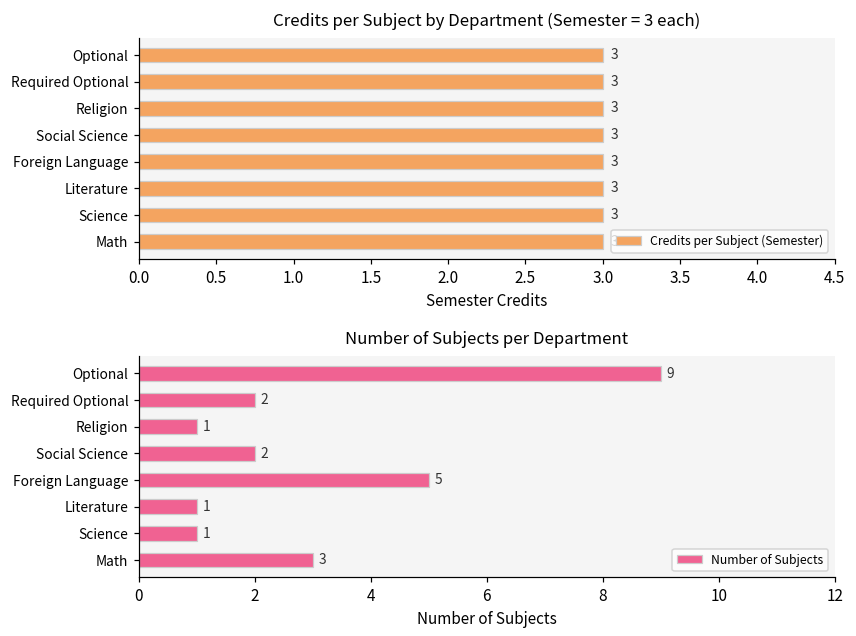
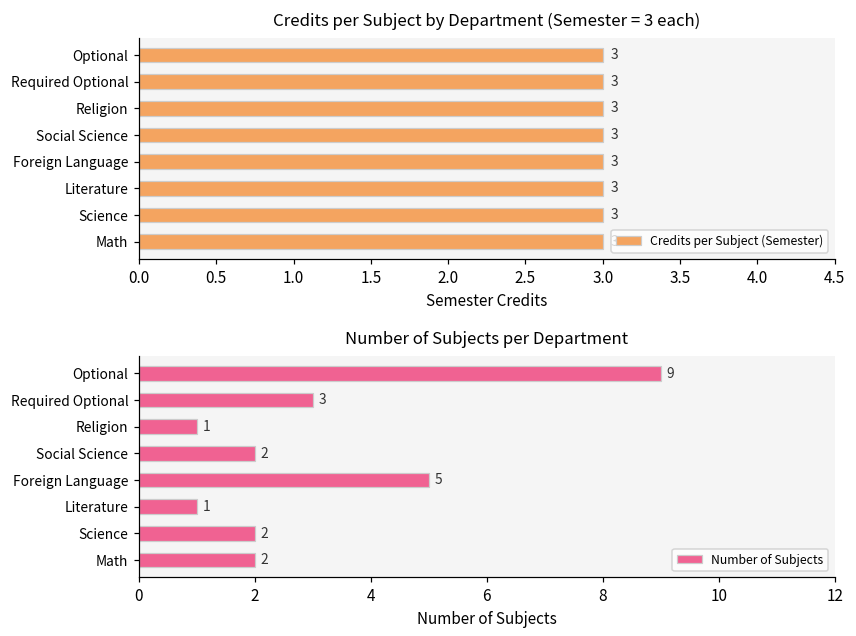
  {
    "Credits per Subject by Department (Semester = 3 each)": {
      "Optional": 3,
      "Required Optional": 3,
      "Religion": 3,
      "Social Science": 3,
      "Foreign Language": 3,
      "Literature": 3,
      "Science": 3
    },
    "Number of Subjects per Department": {
      "Optional": 9,
-     "Required Optional": 2,
+     "Required Optional": 3,
      "Religion": 1,
      "Social Science": 2,
      "Foreign Language": 5,
      "Literature": 1,
-     "Science": 1,
-     "Math": 3
+     "Science": 2,
+     "Math": 2
    }
  }
